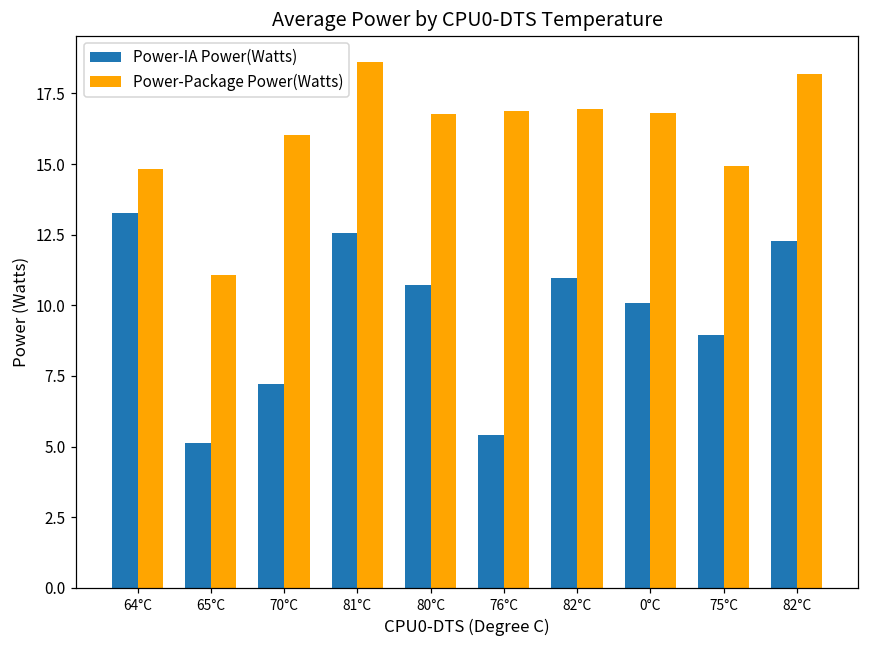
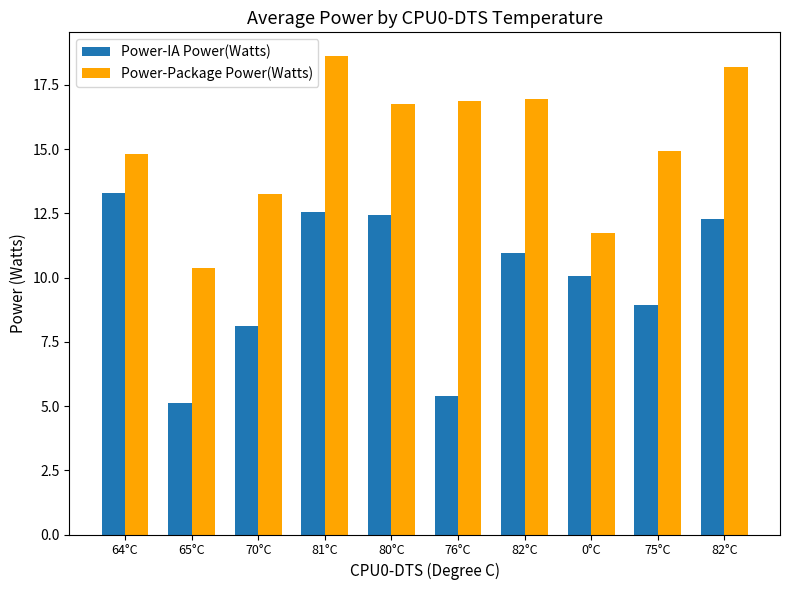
  {
    "Power-IA Power(Watts)": {
      "64°C": 13.3,
      "65°C": 5.1,
-     "70°C": 7.2,
+     "70°C": 8.1,
      "81°C": 12.6,
-     "80°C": 10.7,
+     "80°C": 12.4,
      "76°C": 5.4,
      "0°C": 10.1,
      "75°C": 8.9
    },
    "Power-Package Power(Watts)": {
      "64°C": 14.8,
-     "65°C": 11.1,
-     "70°C": 16.0,
+     "65°C": 10.4,
+     "70°C": 13.2,
      "81°C": 18.6,
      "80°C": 16.8,
      "76°C": 16.9,
-     "0°C": 16.8,
+     "0°C": 11.7,
      "75°C": 14.9
    }
  }
